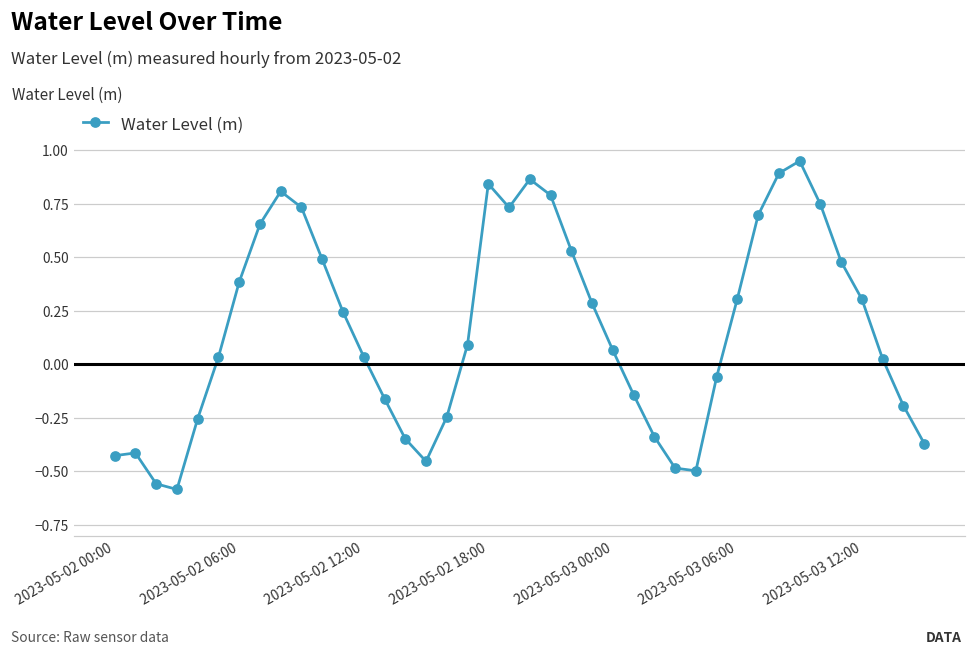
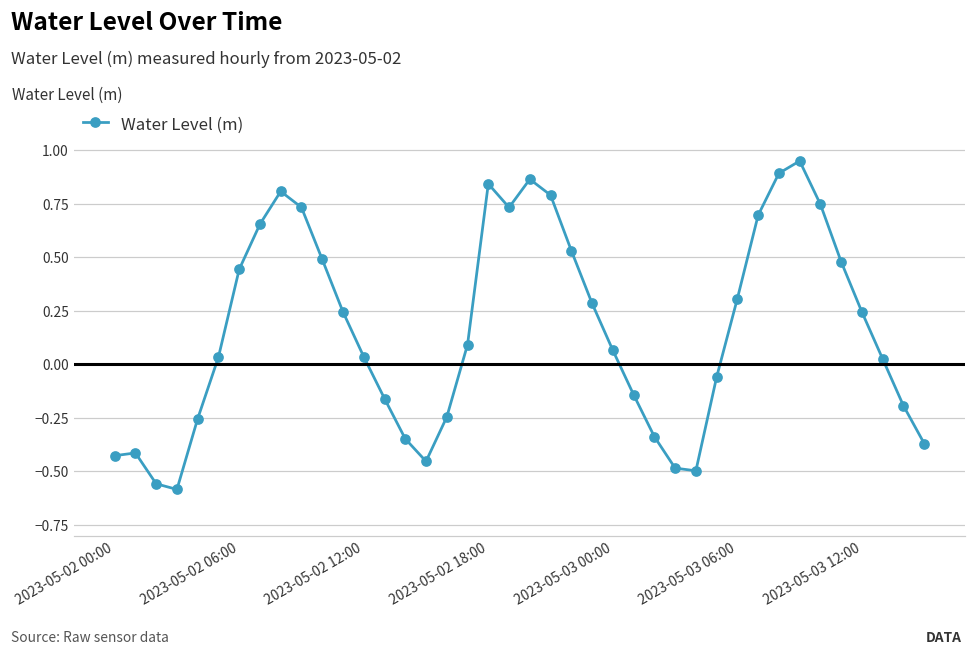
  {
    "2023-05-02 00:00": -0.43,
-   "2023-05-02 06:00": 0.38,
+   "2023-05-02 06:00": 0.44,
    "2023-05-02 12:00": 0.04,
    "2023-05-02 18:00": 0.84,
    "2023-05-03 00:00": 0.07,
    "2023-05-03 06:00": 0.31,
-   "2023-05-03 12:00": 0.30
+   "2023-05-03 12:00": 0.24
  }
